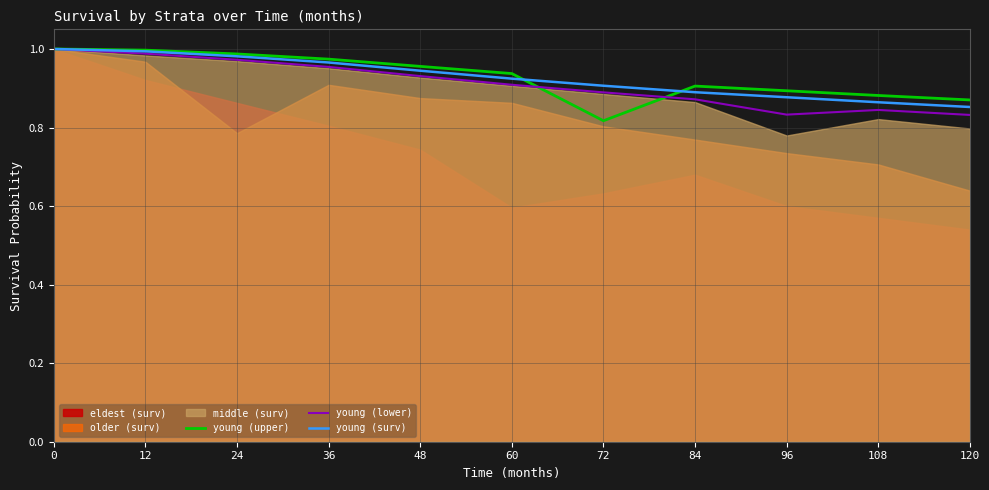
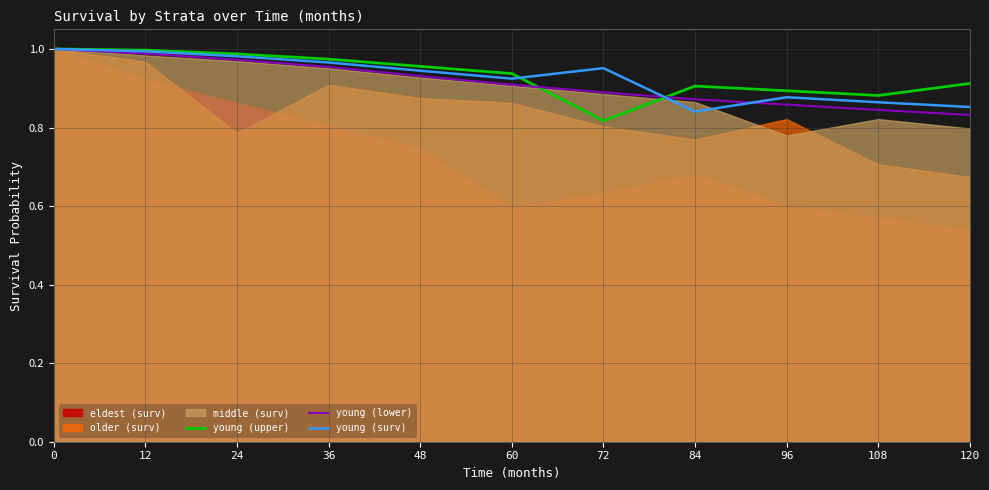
  {
    "eldest (surv)": {
      "12": 0.92,
      "24": 0.86,
      "36": 0.80,
      "48": 0.74,
      "60": 0.60,
      "72": 0.63,
      "84": 0.68,
      "96": 0.60,
      "108": 0.57,
      "120": 0.54
    },
    "young (upper)": {
      "36": 0.97,
      "48": 0.96,
      "60": 0.94,
      "72": 0.82,
      "84": 0.91,
      "96": 0.89,
      "108": 0.88,
-     "120": 0.87
+     "120": 0.91
    },
    "older (surv)": {
      "12": 0.97,
      "24": 0.79,
      "36": 0.91,
      "48": 0.87,
      "60": 0.86,
      "72": 0.80,
      "84": 0.77,
-     "96": 0.73,
+     "96": 0.82,
      "108": 0.71,
-     "120": 0.64
+     "120": 0.67
    },
    "young (lower)": {
      "84": 0.87,
-     "96": 0.83,
+     "96": 0.86,
      "108": 0.84,
      "120": 0.83
    },
    "young (surv)": {
      "36": 0.97,
      "48": 0.94,
      "60": 0.92,
-     "72": 0.91,
-     "84": 0.89,
+     "72": 0.95,
+     "84": 0.84,
      "96": 0.88,
      "108": 0.86,
      "120": 0.85
    },
    "middle (surv)": {
      "84": 0.86,
      "96": 0.78,
      "108": 0.82,
      "120": 0.80
    }
  }
